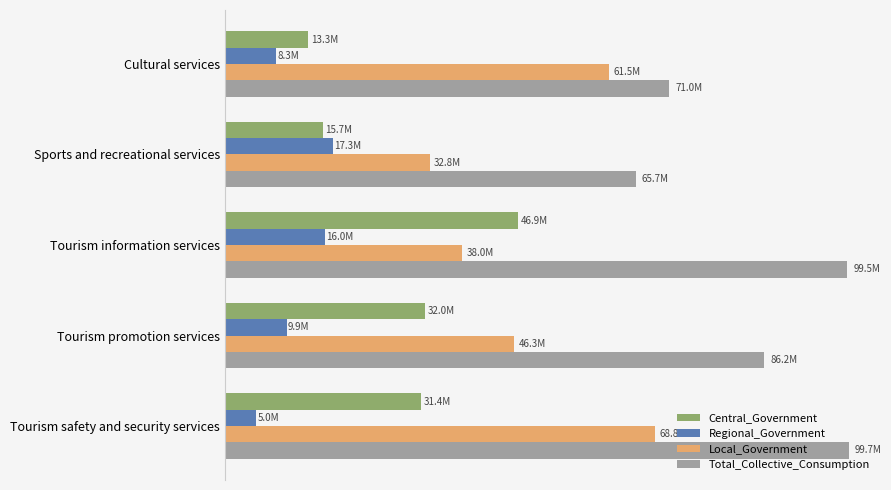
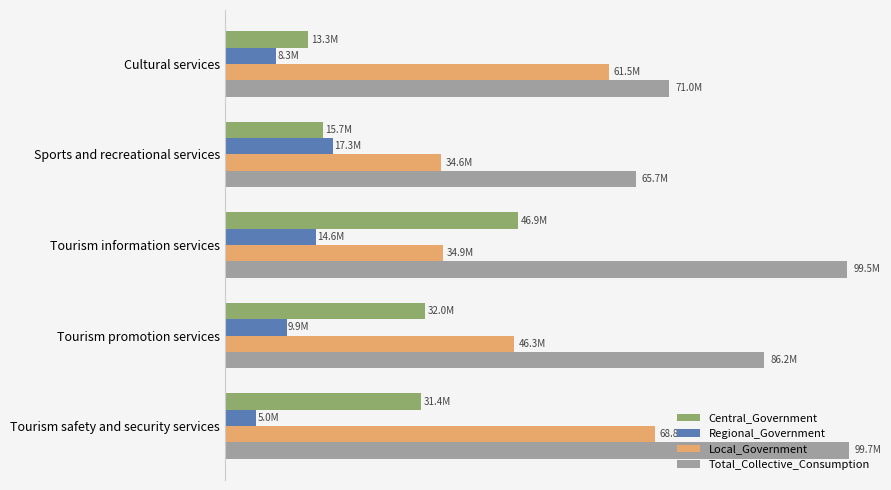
  {
    "Regional_Government": {
      "Cultural services": "8.3M",
      "Sports and recreational services": "17.3M",
-     "Tourism information services": "16.0M",
+     "Tourism information services": "14.6M",
      "Tourism promotion services": "9.9M",
      "Tourism safety and security services": "5.0M"
    },
    "Local_Government": {
      "Cultural services": "61.5M",
-     "Sports and recreational services": "32.8M",
-     "Tourism information services": "38.0M",
+     "Sports and recreational services": "34.6M",
+     "Tourism information services": "34.9M",
      "Tourism promotion services": "46.3M",
      "Tourism safety and security services": "68.8M"
    }
  }
